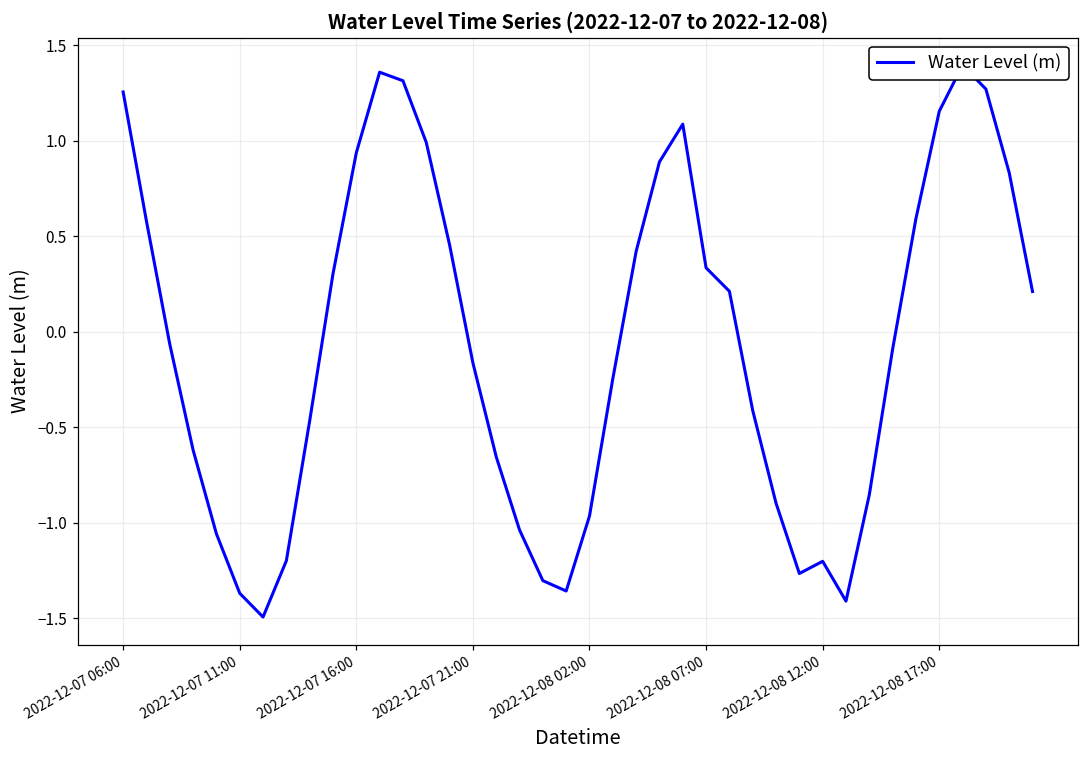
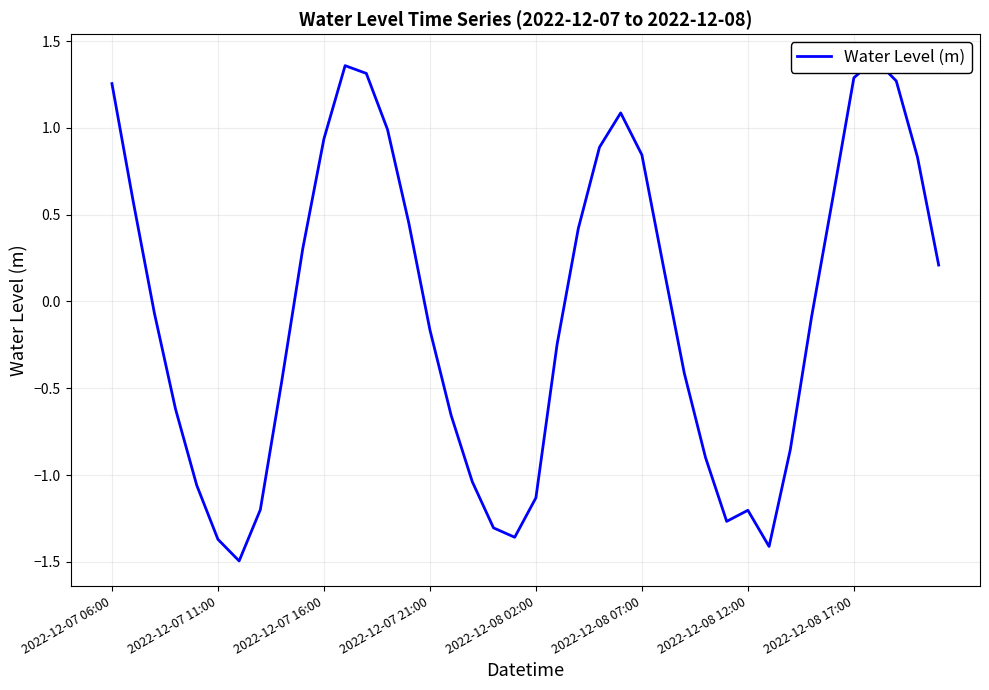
  {
    "2022-12-07 06:00": 1.26,
    "2022-12-07 11:00": -1.37,
    "2022-12-07 16:00": 0.94,
    "2022-12-07 21:00": -0.16,
-   "2022-12-08 02:00": -0.97,
-   "2022-12-08 07:00": 0.33,
+   "2022-12-08 02:00": -1.13,
+   "2022-12-08 07:00": 0.84,
    "2022-12-08 12:00": -1.20,
-   "2022-12-08 17:00": 1.15
+   "2022-12-08 17:00": 1.29
  }
